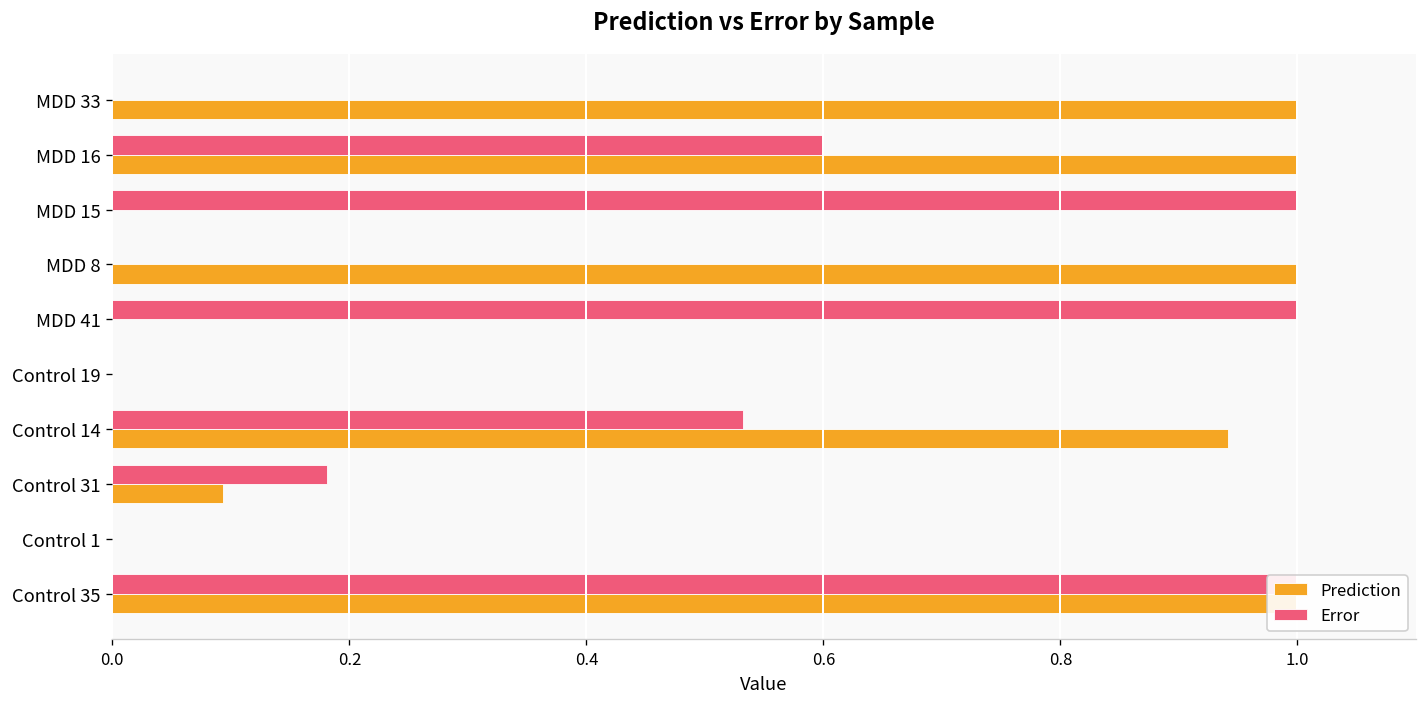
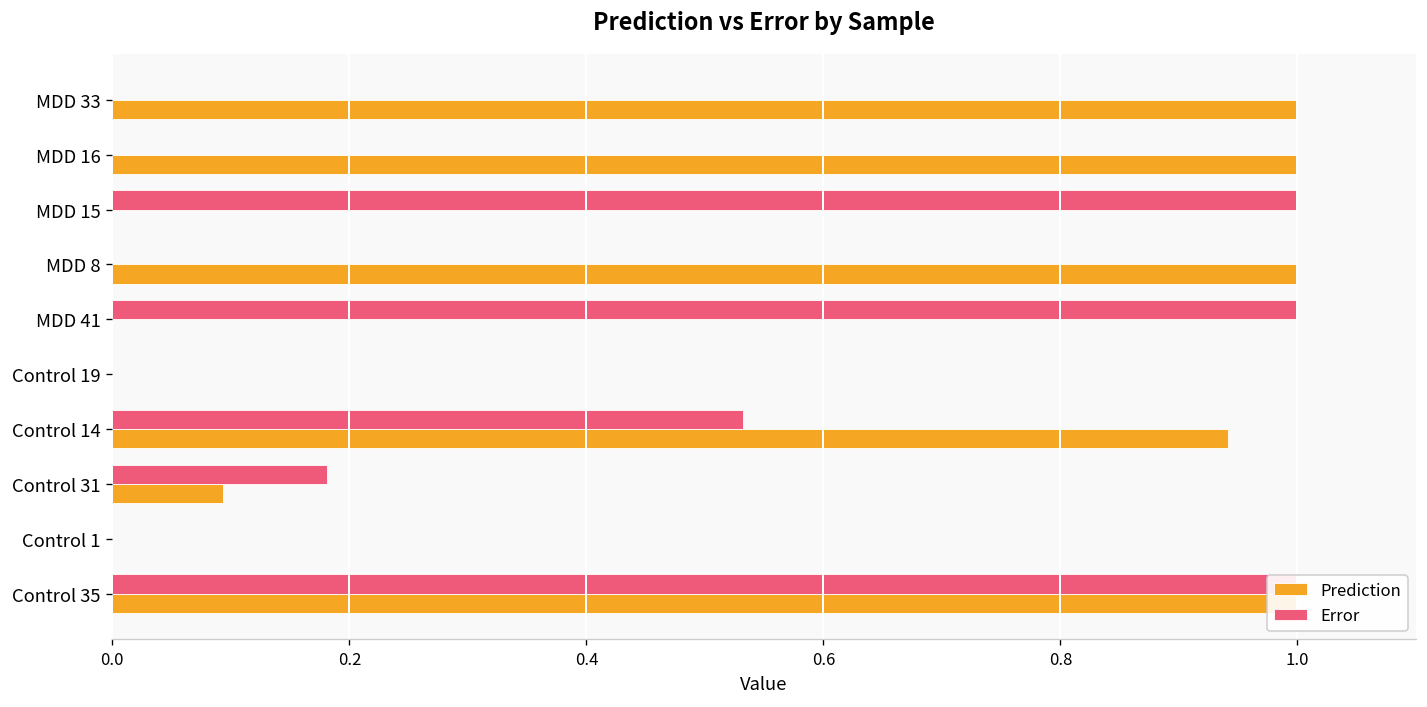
  {
    "Prediction": {
      "MDD 33": 1.0,
      "MDD 16": 1.0,
      "MDD 8": 1.0,
      "Control 14": 0.94,
      "Control 31": 0.09
    },
    "Error": {
-     "MDD 16": 0.6,
+     "MDD 16": 0.0,
      "MDD 15": 1.0,
      "MDD 41": 1.0,
      "Control 14": 0.53,
      "Control 31": 0.18
    }
  }
